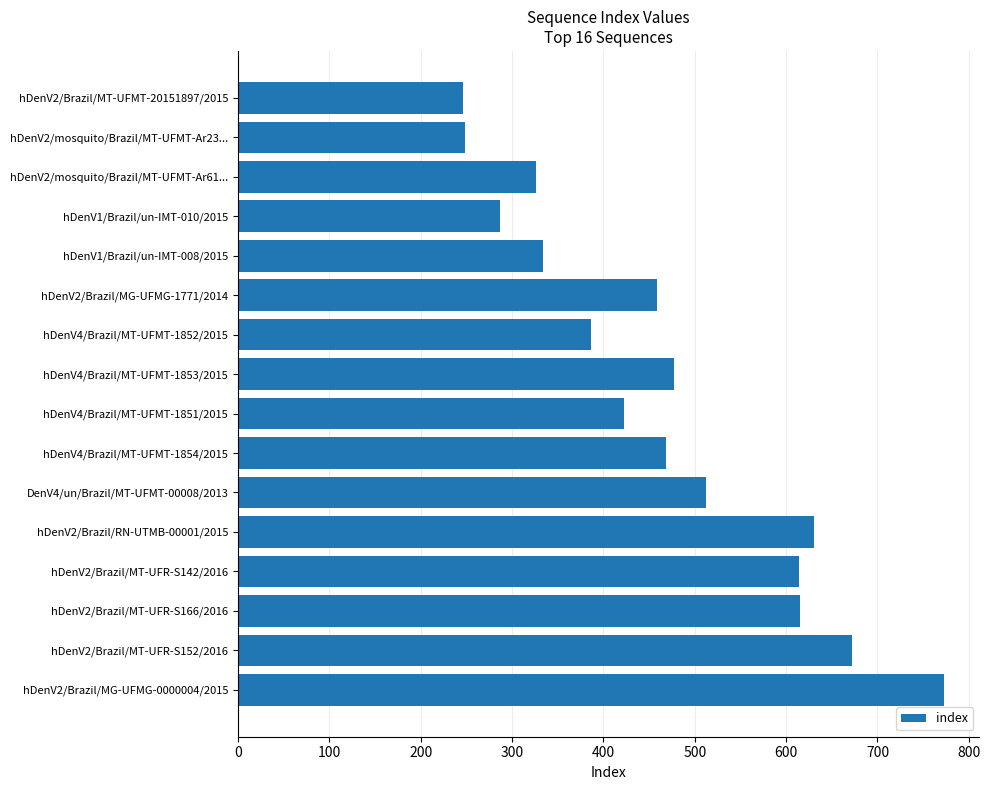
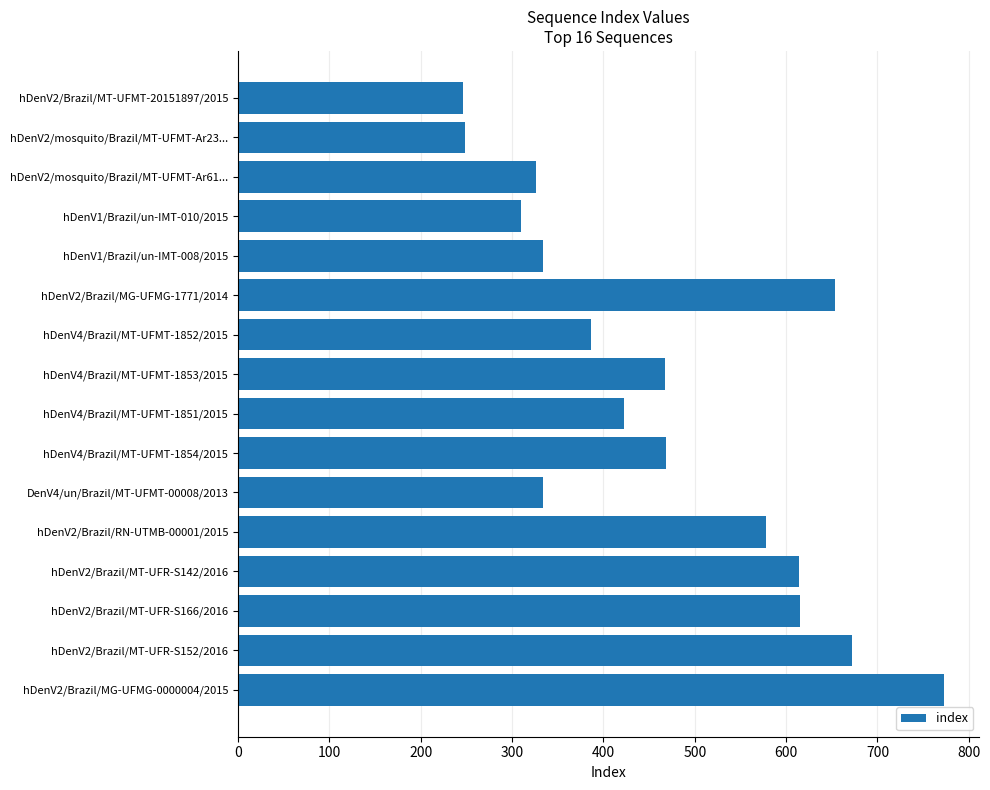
  {
    "hDenV2/Brazil/MT-UFMT-20151897/2015": 250,
    "hDenV2/mosquito/Brazil/MT-UFMT-Ar23...": 250,
    "hDenV2/mosquito/Brazil/MT-UFMT-Ar61...": 330,
-   "hDenV1/Brazil/un-IMT-010/2015": 290,
+   "hDenV1/Brazil/un-IMT-010/2015": 310,
    "hDenV1/Brazil/un-IMT-008/2015": 330,
-   "hDenV2/Brazil/MG-UFMG-1771/2014": 460,
+   "hDenV2/Brazil/MG-UFMG-1771/2014": 650,
    "hDenV4/Brazil/MT-UFMT-1852/2015": 390,
-   "hDenV4/Brazil/MT-UFMT-1853/2015": 480,
+   "hDenV4/Brazil/MT-UFMT-1853/2015": 470,
    "hDenV4/Brazil/MT-UFMT-1851/2015": 420,
    "hDenV4/Brazil/MT-UFMT-1854/2015": 470,
-   "DenV4/un/Brazil/MT-UFMT-00008/2013": 510,
-   "hDenV2/Brazil/RN-UTMB-00001/2015": 630,
+   "DenV4/un/Brazil/MT-UFMT-00008/2013": 330,
+   "hDenV2/Brazil/RN-UTMB-00001/2015": 580,
    "hDenV2/Brazil/MT-UFR-S142/2016": 610,
    "hDenV2/Brazil/MT-UFR-S166/2016": 620,
    "hDenV2/Brazil/MT-UFR-S152/2016": 670,
    "hDenV2/Brazil/MG-UFMG-0000004/2015": 770
  }
